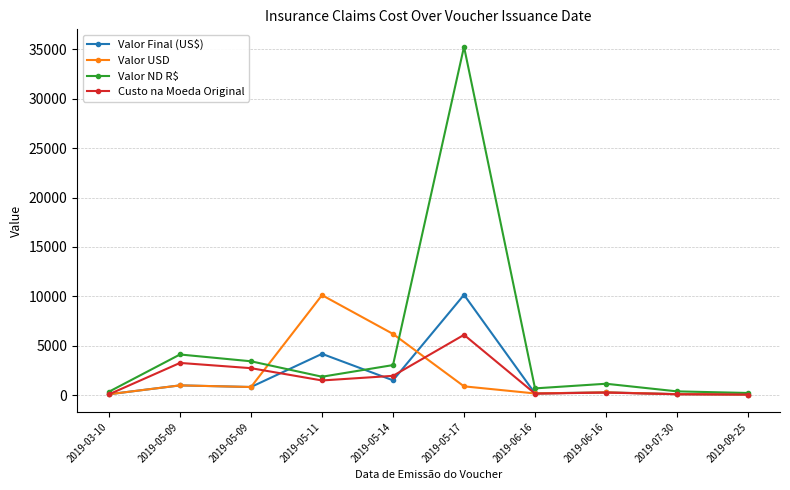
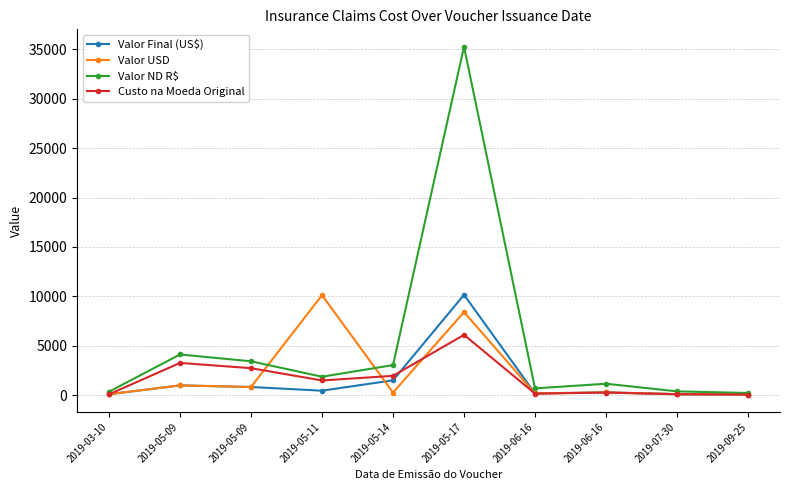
  {
    "Valor Final (US$)": {
-     "2019-05-11": 4000,
+     "2019-05-11": 0,
      "2019-05-14": 1000,
      "2019-05-17": 10000
    },
    "Valor USD": {
      "2019-05-11": 10000,
-     "2019-05-14": 6000,
-     "2019-05-17": 1000
+     "2019-05-14": 0,
+     "2019-05-17": 8000
    },
    "Valor ND R$": {
      "2019-05-11": 2000,
      "2019-05-14": 3000,
      "2019-05-17": 35000,
      "2019-07-30": 0
    },
    "Custo na Moeda Original": {
      "2019-05-11": 1000,
      "2019-05-14": 2000,
      "2019-05-17": 6000
    }
  }
